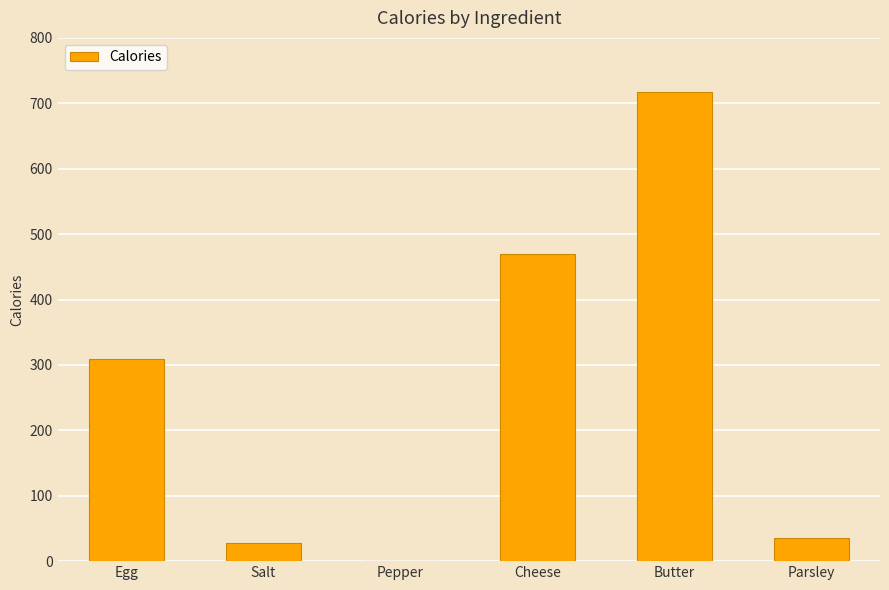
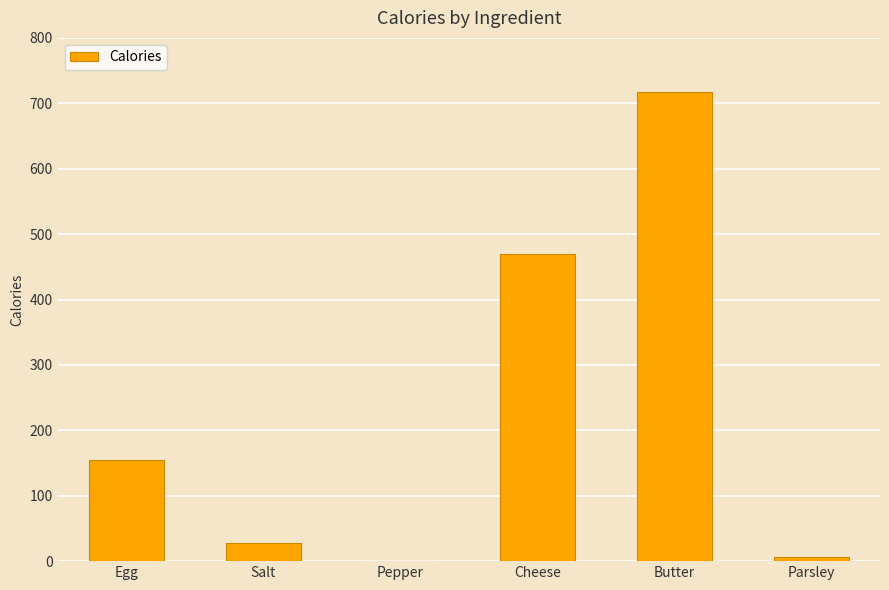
  {
-   "Egg": 310,
+   "Egg": 160,
    "Salt": 30,
    "Pepper": 0,
    "Cheese": 470,
    "Butter": 720,
-   "Parsley": 40
+   "Parsley": 10
  }
